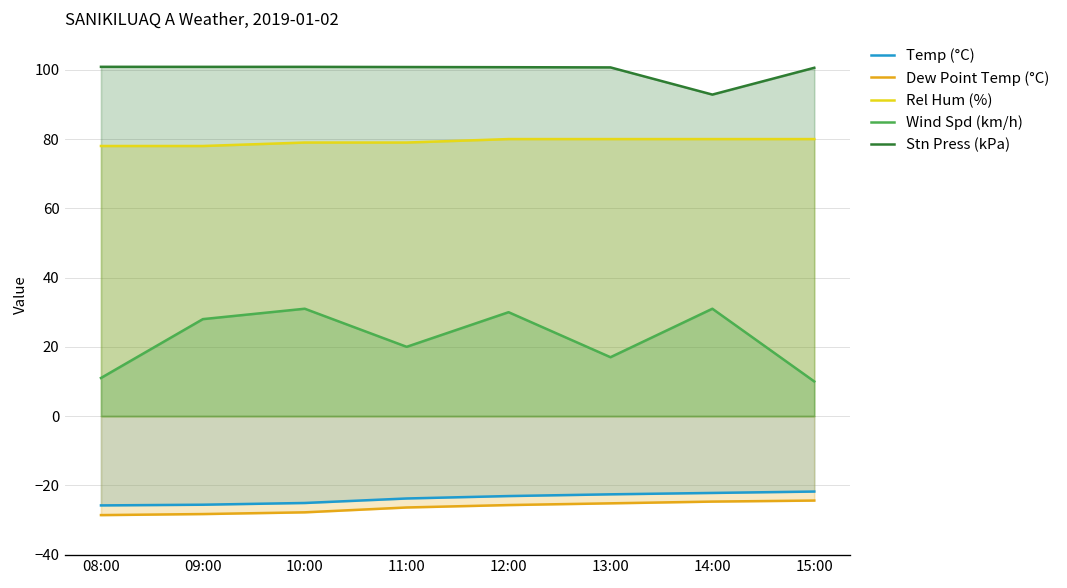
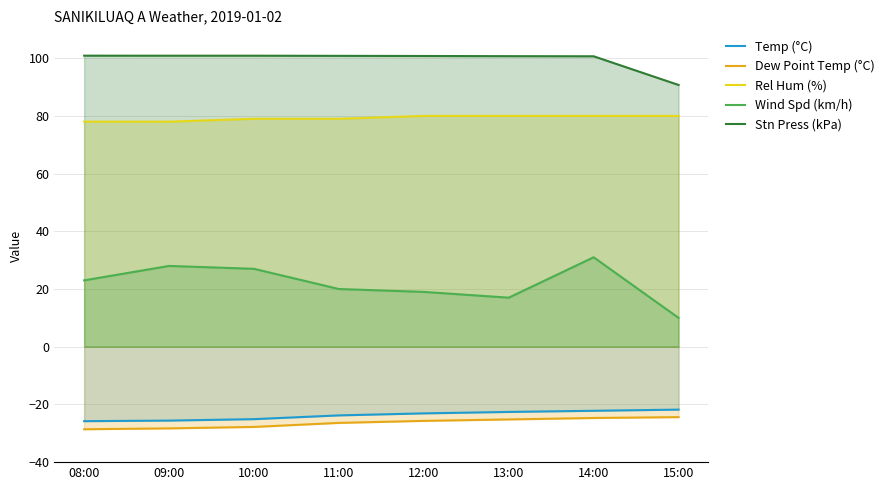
  {
    "Wind Spd (km/h)": {
-     "08:00": 11,
+     "08:00": 23,
      "09:00": 28,
-     "10:00": 31,
+     "10:00": 27,
      "11:00": 20,
-     "12:00": 30,
+     "12:00": 19,
      "13:00": 17,
      "14:00": 31,
      "15:00": 10
    },
    "Stn Press (kPa)": {
      "08:00": 101,
      "09:00": 101,
      "10:00": 101,
      "11:00": 101,
      "12:00": 101,
      "13:00": 101,
-     "14:00": 93,
-     "15:00": 101
+     "14:00": 101,
+     "15:00": 91
    }
  }
